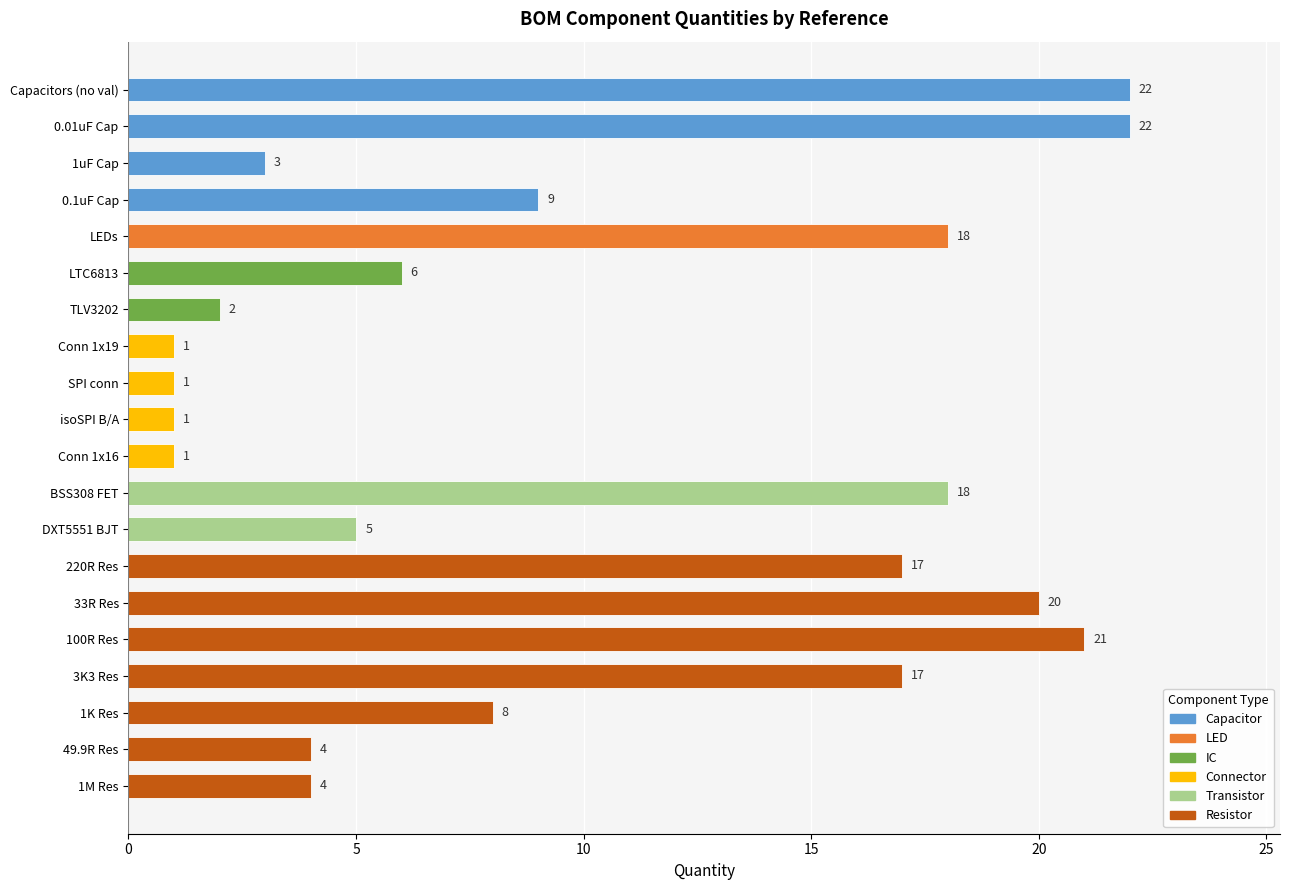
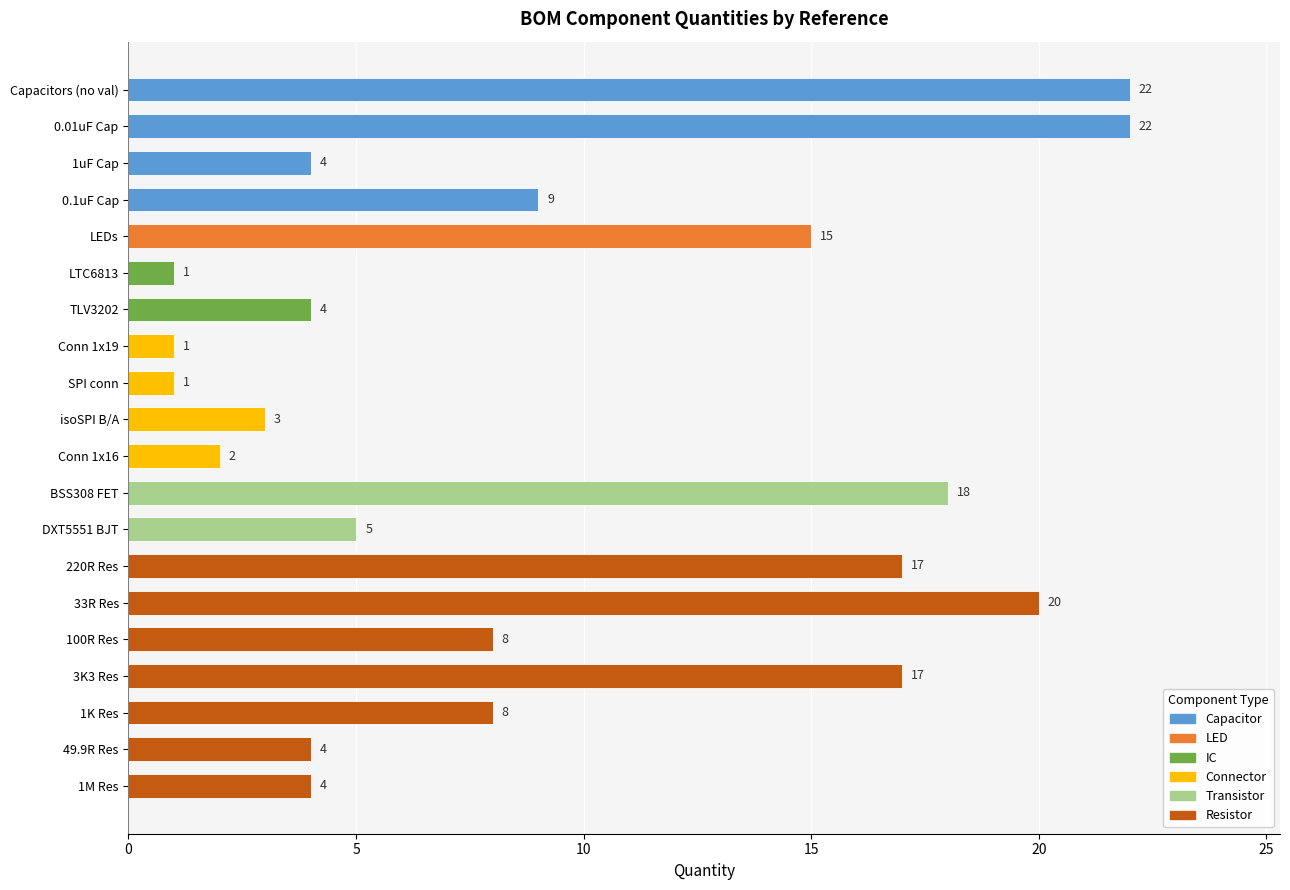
  {
    "Capacitors (no val)": 22,
    "0.01uF Cap": 22,
-   "1uF Cap": 3,
+   "1uF Cap": 4,
    "0.1uF Cap": 9,
-   "LEDs": 18,
-   "LTC6813": 6,
-   "TLV3202": 2,
+   "LEDs": 15,
+   "LTC6813": 1,
+   "TLV3202": 4,
    "Conn 1x19": 1,
    "SPI conn": 1,
-   "isoSPI B/A": 1,
-   "Conn 1x16": 1,
+   "isoSPI B/A": 3,
+   "Conn 1x16": 2,
    "BSS308 FET": 18,
    "DXT5551 BJT": 5,
    "220R Res": 17,
    "33R Res": 20,
-   "100R Res": 21,
+   "100R Res": 8,
    "3K3 Res": 17,
    "1K Res": 8,
    "49.9R Res": 4,
    "1M Res": 4
  }
